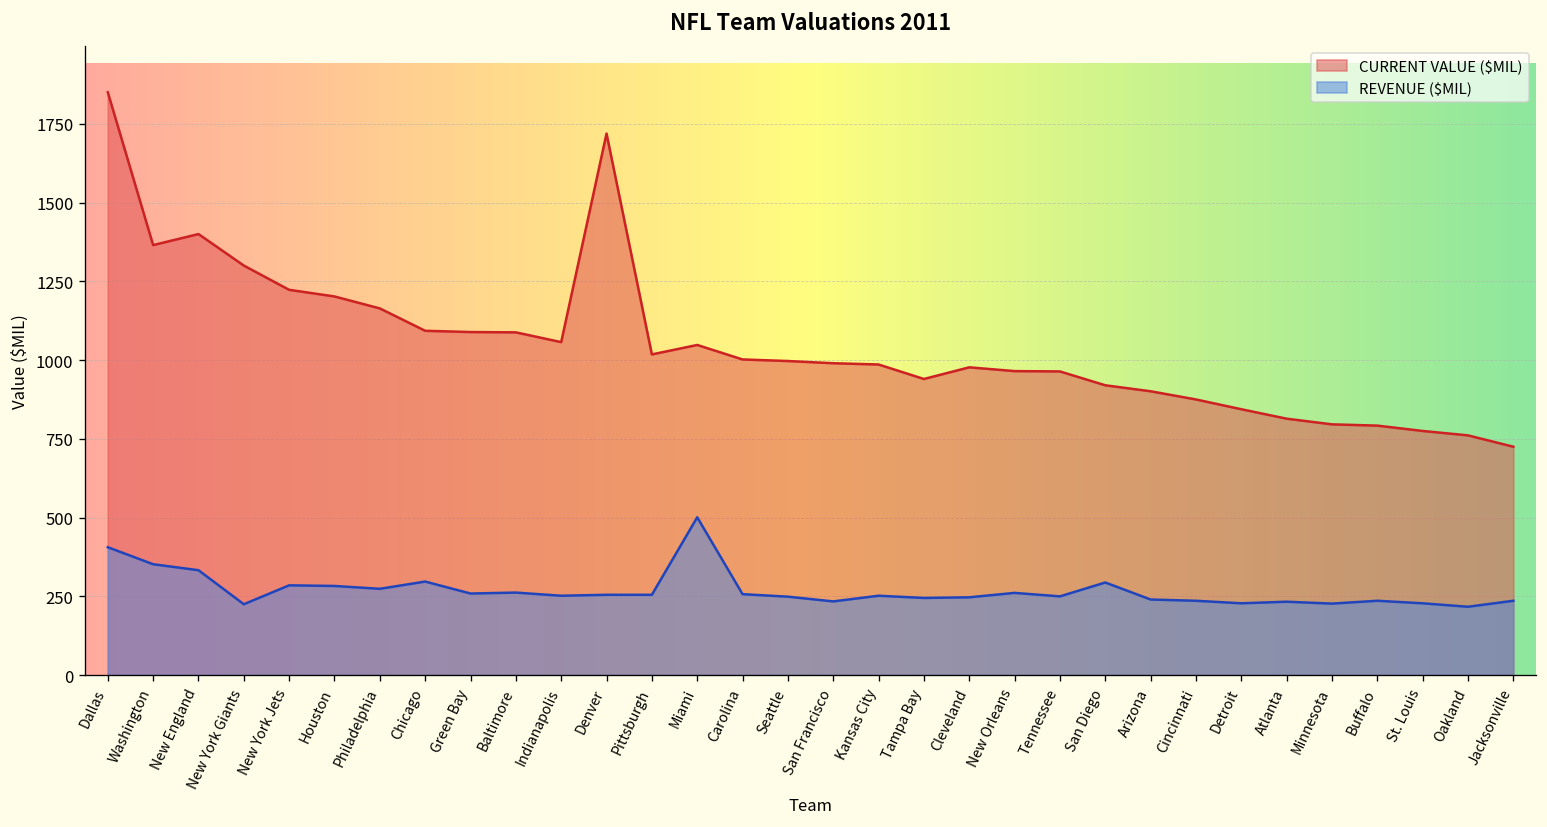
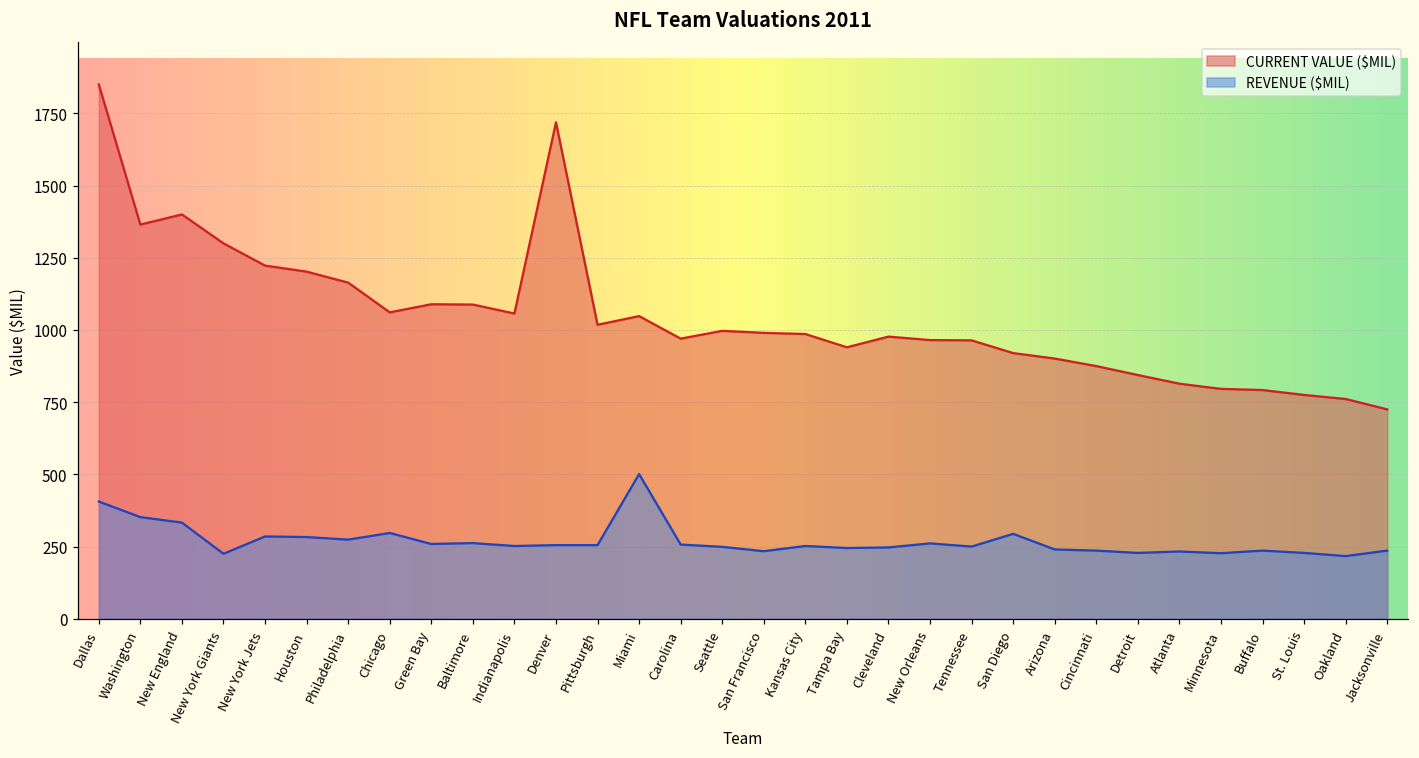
  {
    "CURRENT VALUE ($MIL)": {
      "Dallas": 1850,
      "Washington": 1370,
      "New England": 1400,
      "New York Giants": 1300,
      "New York Jets": 1220,
      "Houston": 1200,
      "Philadelphia": 1160,
-     "Chicago": 1090,
+     "Chicago": 1060,
      "Green Bay": 1090,
      "Baltimore": 1090,
      "Indianapolis": 1060,
      "Denver": 1720,
      "Pittsburgh": 1020,
      "Miami": 1050,
-     "Carolina": 1000,
+     "Carolina": 970,
      "Seattle": 1000,
      "San Francisco": 990,
      "Kansas City": 990,
      "Tampa Bay": 940,
      "Cleveland": 980,
      "New Orleans": 970,
      "Tennessee": 960,
      "San Diego": 920,
      "Arizona": 900,
      "Cincinnati": 880,
      "Detroit": 840,
      "Atlanta": 810,
      "Minnesota": 800,
      "Buffalo": 790,
      "St. Louis": 780,
      "Oakland": 760,
      "Jacksonville": 730
    },
    "REVENUE ($MIL)": {
      "Dallas": 410,
      "Washington": 350,
      "New England": 330,
      "New York Giants": 230,
      "New York Jets": 290,
      "Houston": 280,
      "Philadelphia": 270,
      "Chicago": 300,
      "Green Bay": 260,
      "Baltimore": 260,
      "Indianapolis": 250,
      "Denver": 260,
      "Pittsburgh": 260,
      "Miami": 500,
      "Carolina": 260,
      "Seattle": 250,
      "San Francisco": 230,
      "Kansas City": 250,
      "Tampa Bay": 250,
      "Cleveland": 250,
      "New Orleans": 260,
      "Tennessee": 250,
      "San Diego": 290,
      "Arizona": 240,
      "Cincinnati": 240,
      "Detroit": 230,
      "Atlanta": 230,
      "Minnesota": 230,
      "Buffalo": 240,
      "St. Louis": 230,
      "Oakland": 220,
      "Jacksonville": 240
    }
  }
